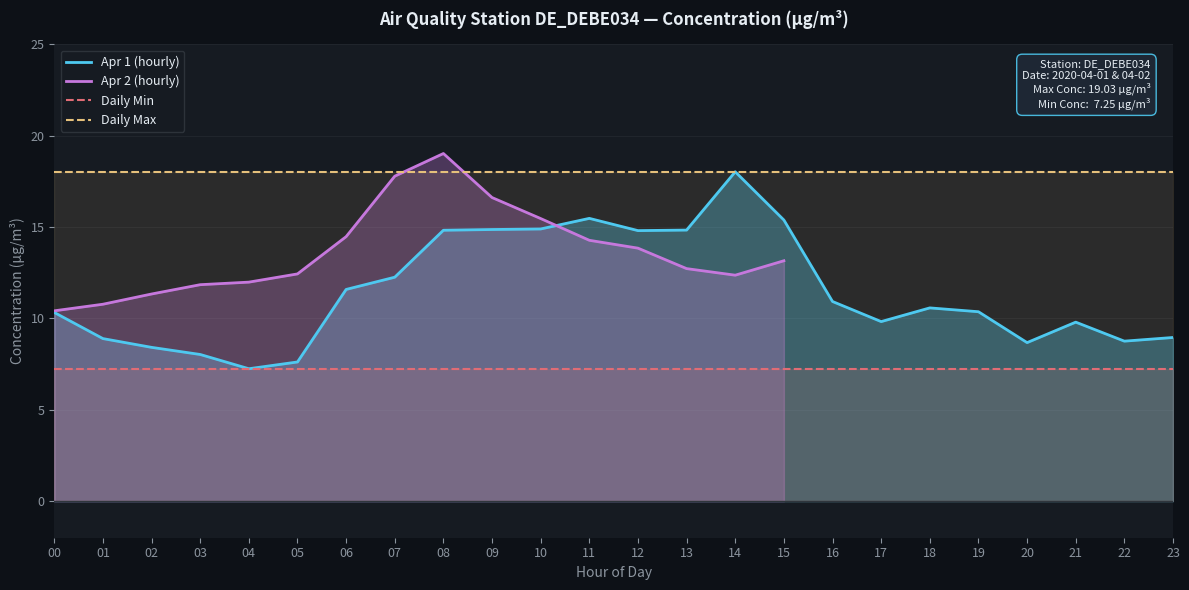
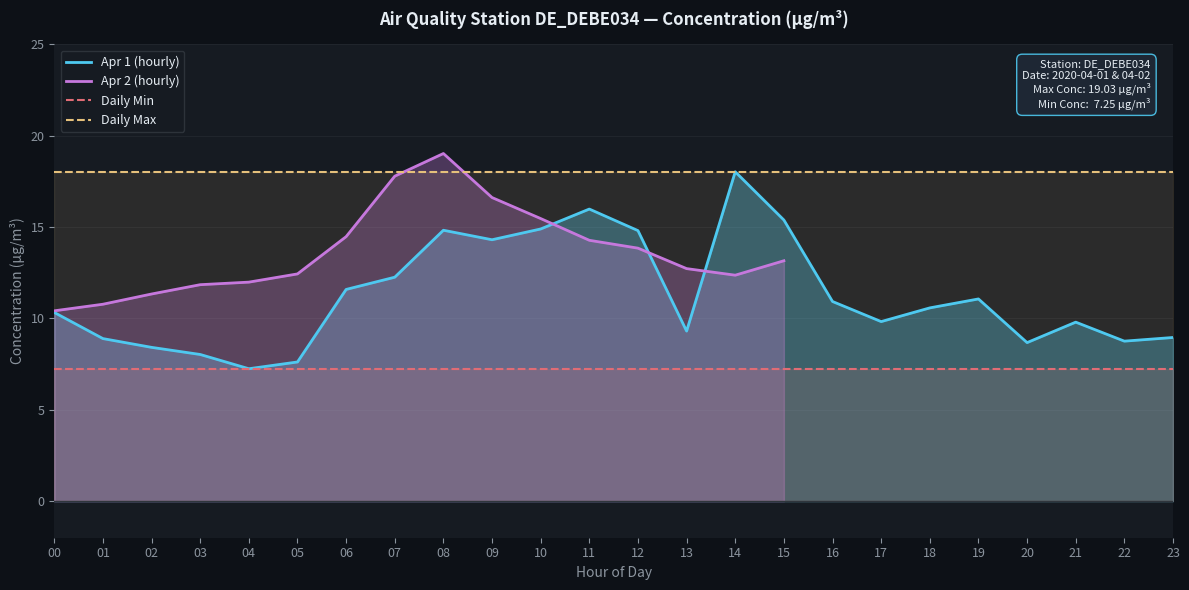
  {
    "Apr 1 (hourly)": {
      "01": 8.9,
      "02": 8.4,
      "03": 8.0,
      "05": 7.6,
      "06": 11.6,
      "07": 12.3,
      "08": 14.8,
-     "09": 14.9,
+     "09": 14.3,
      "10": 14.9,
-     "11": 15.5,
+     "11": 16.0,
      "12": 14.8,
-     "13": 14.8,
+     "13": 9.3,
      "15": 15.4,
      "16": 10.9,
      "17": 9.8,
      "18": 10.6,
-     "19": 10.4,
+     "19": 11.1,
      "20": 8.7,
      "21": 9.8,
      "22": 8.8,
      "23": 9.0
    },
    "Apr 2 (hourly)": {
      "01": 10.8,
      "02": 11.3,
      "03": 11.9,
      "04": 12.0,
      "05": 12.4,
      "06": 14.5,
      "07": 17.8,
      "08": 19.0,
      "09": 16.6,
      "10": 15.5,
      "11": 14.3,
      "12": 13.9,
      "13": 12.7,
      "14": 12.4,
      "15": 13.2
    },
    "Daily Min": {
      "00": 7.3,
      "01": 7.3,
      "02": 7.3,
      "03": 7.3,
      "05": 7.3,
      "06": 7.3,
      "07": 7.3,
      "08": 7.3,
      "09": 7.3,
      "10": 7.3,
      "11": 7.3,
      "12": 7.3,
      "13": 7.3,
      "14": 7.3,
      "15": 7.3,
      "16": 7.3,
      "17": 7.3,
      "18": 7.3,
      "19": 7.3,
      "20": 7.3,
      "21": 7.3,
      "22": 7.3,
      "23": 7.3
    },
    "Daily Max": {
      "00": 18.0,
      "01": 18.0,
      "02": 18.0,
      "03": 18.0,
      "04": 18.0,
      "05": 18.0,
      "06": 18.0,
      "07": 18.0,
      "08": 18.0,
      "09": 18.0,
      "10": 18.0,
      "11": 18.0,
      "12": 18.0,
      "13": 18.0,
      "15": 18.0,
      "16": 18.0,
      "17": 18.0,
      "18": 18.0,
      "19": 18.0,
      "20": 18.0,
      "21": 18.0,
      "22": 18.0,
      "23": 18.0
    }
  }
